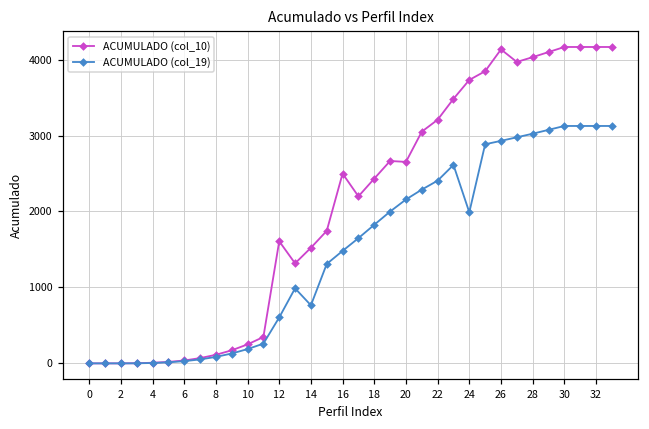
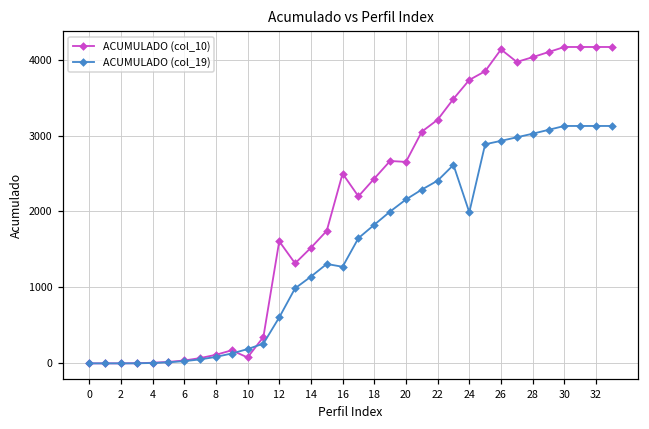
  {
    "ACUMULADO (col_10)": {
-     "10": 300,
+     "10": 100,
      "12": 1600,
      "14": 1500,
      "16": 2500,
      "18": 2400,
      "20": 2700,
      "22": 3200,
      "24": 3700,
      "26": 4100,
      "28": 4000,
      "30": 4200,
      "32": 4200
    },
    "ACUMULADO (col_19)": {
      "10": 200,
      "12": 600,
-     "14": 800,
-     "16": 1500,
+     "14": 1100,
+     "16": 1300,
      "18": 1800,
      "20": 2200,
      "22": 2400,
      "24": 2000,
      "26": 2900,
      "28": 3000,
      "30": 3100,
      "32": 3100
    }
  }
